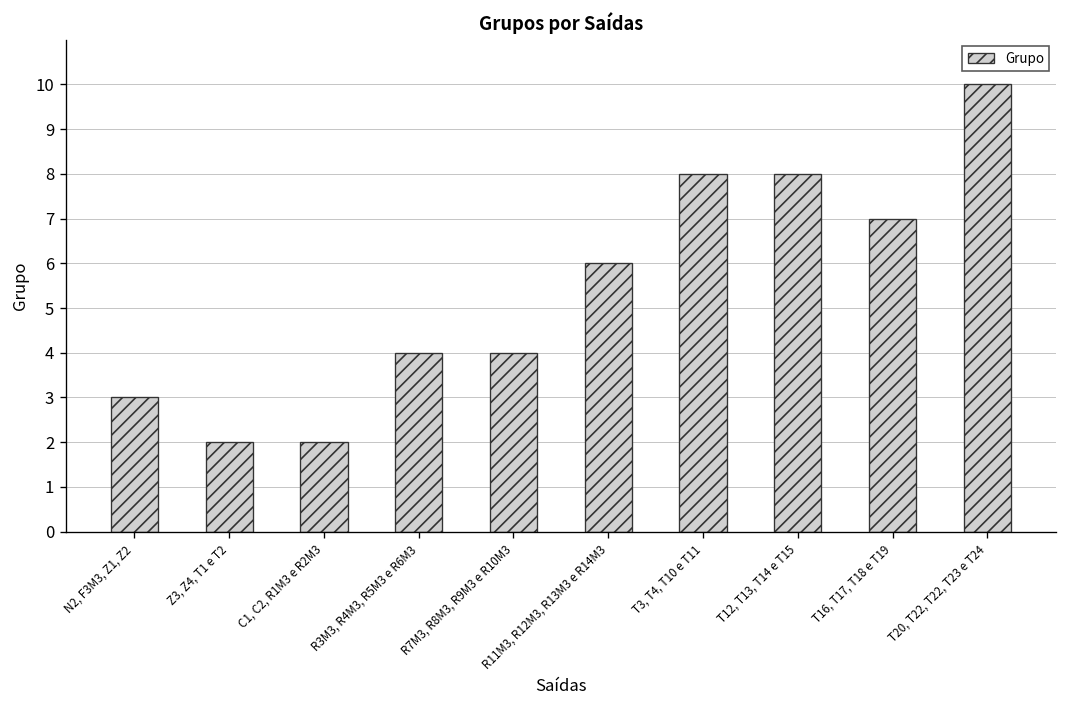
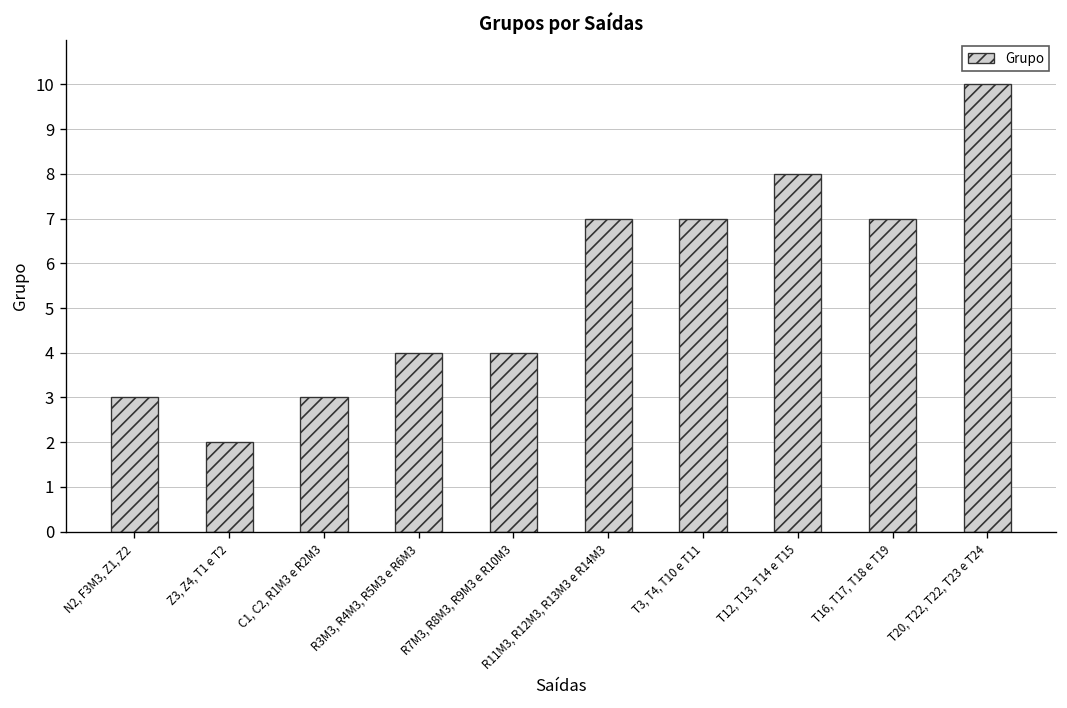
  {
    "N2, F3M3, Z1, Z2": 3,
    "Z3, Z4, T1 e T2": 2,
-   "C1, C2, R1M3 e R2M3": 2,
+   "C1, C2, R1M3 e R2M3": 3,
    "R3M3, R4M3, R5M3 e R6M3": 4,
    "R7M3, R8M3, R9M3 e R10M3": 4,
-   "R11M3, R12M3, R13M3 e R14M3": 6,
-   "T3, T4, T10 e T11": 8,
+   "R11M3, R12M3, R13M3 e R14M3": 7,
+   "T3, T4, T10 e T11": 7,
    "T12, T13, T14 e T15": 8,
    "T16, T17, T18 e T19": 7,
    "T20, T22, T22, T23 e T24": 10
  }
